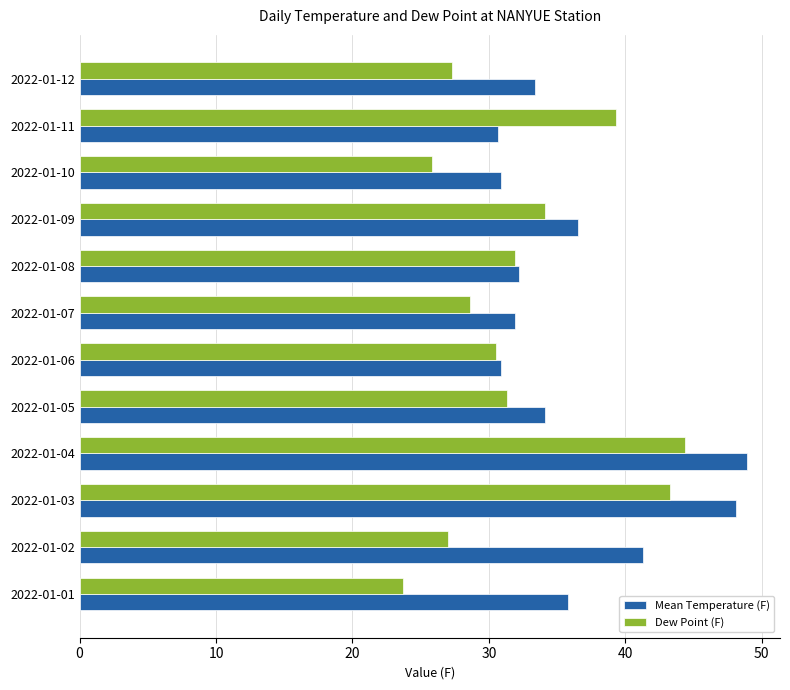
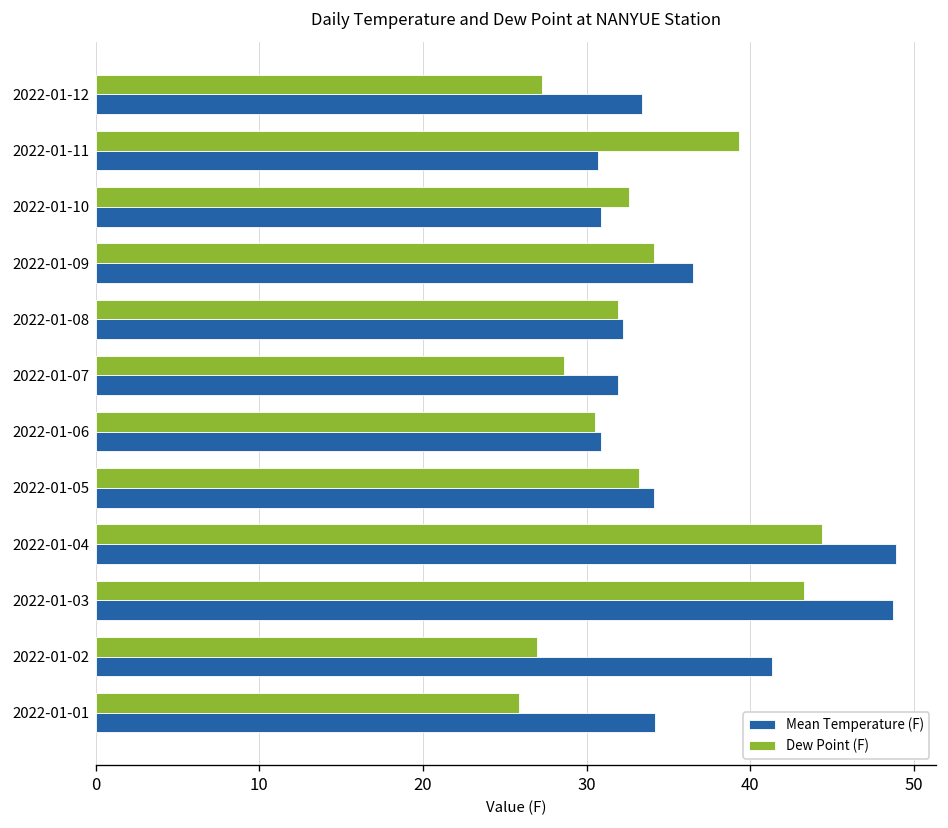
  {
    "Mean Temperature (F)": {
      "2022-01-12": 33.4,
      "2022-01-11": 30.7,
      "2022-01-10": 30.9,
      "2022-01-09": 36.5,
      "2022-01-08": 32.2,
      "2022-01-07": 31.9,
      "2022-01-06": 30.9,
      "2022-01-05": 34.1,
      "2022-01-04": 48.9,
-     "2022-01-03": 48.1,
+     "2022-01-03": 48.7,
      "2022-01-02": 41.3,
-     "2022-01-01": 35.8
+     "2022-01-01": 34.2
    },
    "Dew Point (F)": {
      "2022-01-12": 27.3,
      "2022-01-11": 39.3,
-     "2022-01-10": 25.8,
+     "2022-01-10": 32.6,
      "2022-01-09": 34.1,
      "2022-01-08": 31.9,
      "2022-01-07": 28.6,
      "2022-01-06": 30.5,
-     "2022-01-05": 31.3,
+     "2022-01-05": 33.2,
      "2022-01-04": 44.4,
      "2022-01-03": 43.3,
      "2022-01-02": 27.0,
-     "2022-01-01": 23.7
+     "2022-01-01": 25.9
    }
  }
